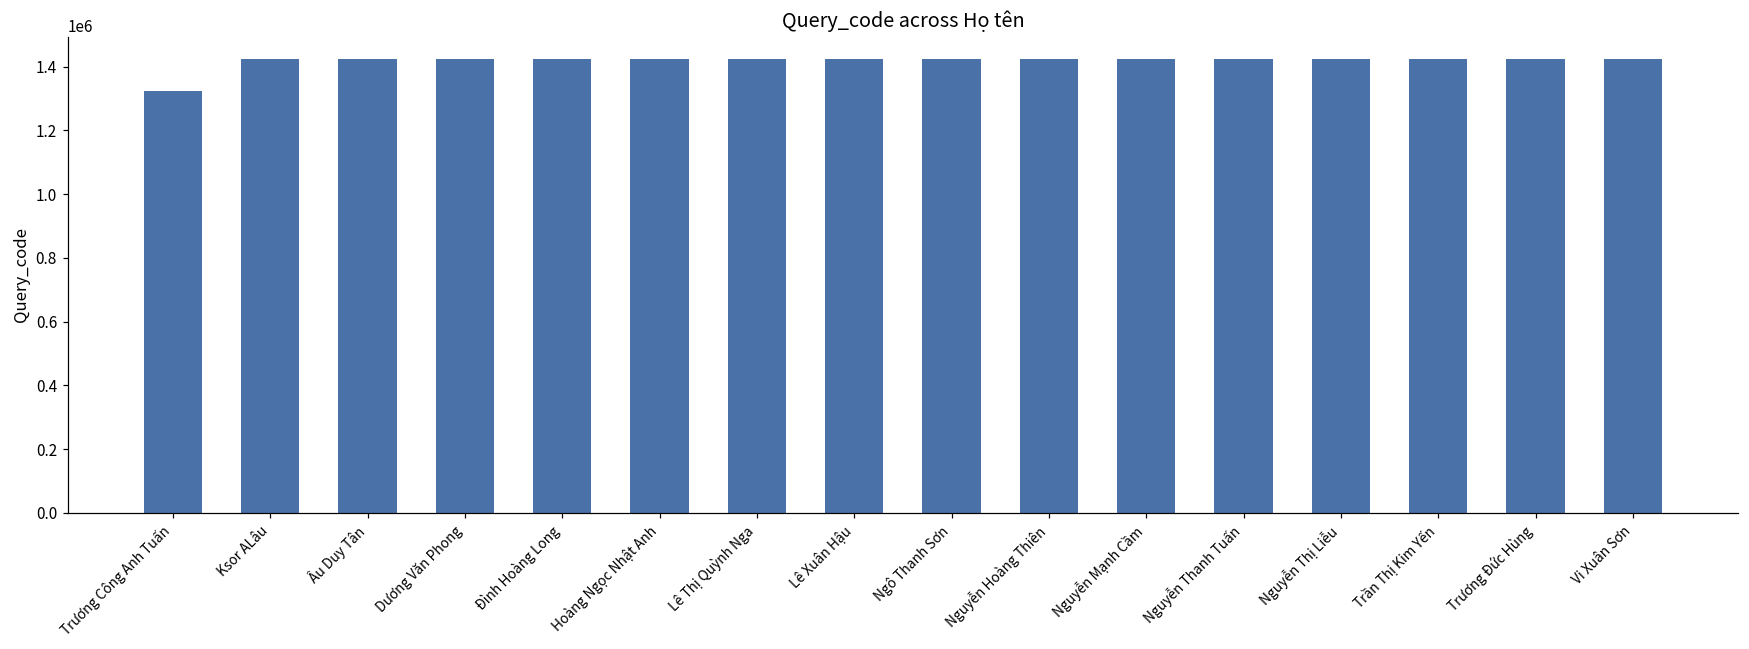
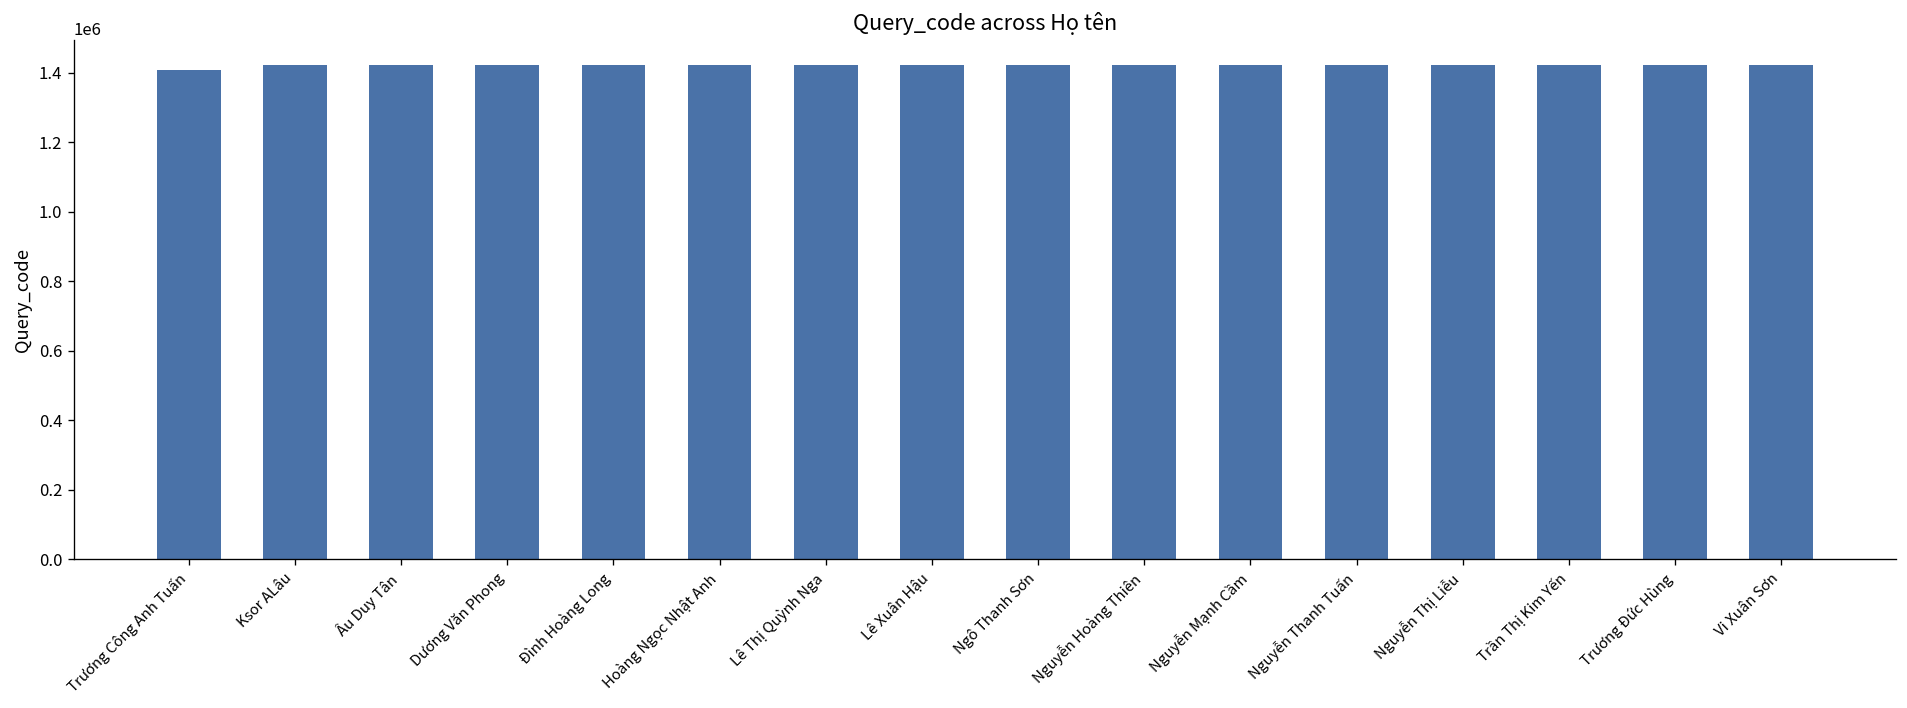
  {
-   "Trương Công Anh Tuấn": 1320000,
+   "Trương Công Anh Tuấn": 1410000,
    "Ksor ALâu": 1420000,
    "Âu Duy Tân": 1420000,
    "Dương Văn Phong": 1420000,
    "Đình Hoàng Long": 1420000,
    "Hoàng Ngọc Nhật Anh": 1420000,
    "Lê Thị Quỳnh Nga": 1420000,
    "Lê Xuân Hậu": 1420000,
    "Ngô Thanh Sơn": 1420000,
    "Nguyễn Hoàng Thiên": 1420000,
    "Nguyễn Mạnh Cầm": 1420000,
    "Nguyễn Thanh Tuấn": 1420000,
    "Nguyễn Thị Liễu": 1420000,
    "Trần Thị Kim Yến": 1420000,
    "Trương Đức Hùng": 1420000,
    "Vi Xuân Sơn": 1420000
  }
